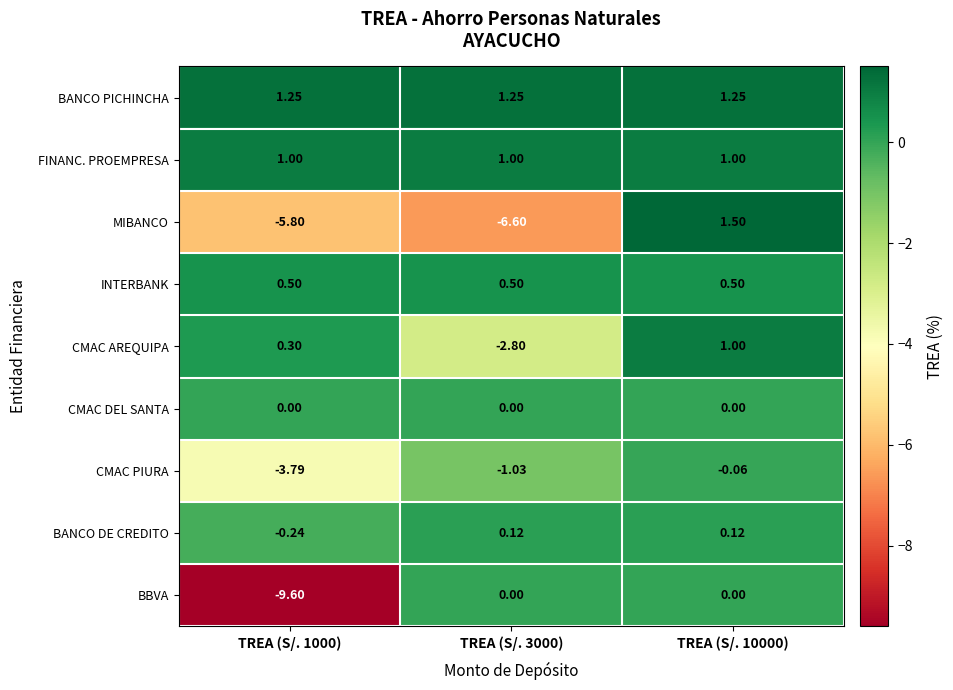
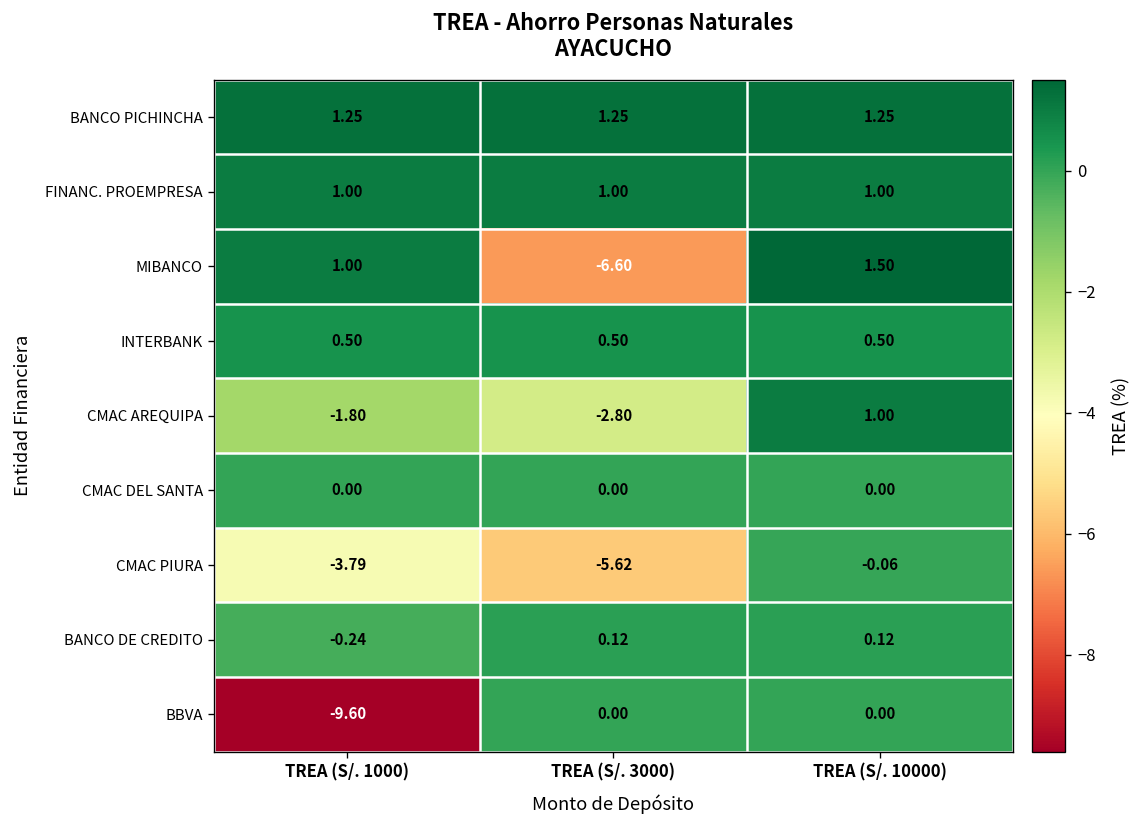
  {
    "BANCO PICHINCHA": {
      "TREA (S/. 1000)": 1.25,
      "TREA (S/. 3000)": 1.25,
      "TREA (S/. 10000)": 1.25
    },
    "FINANC. PROEMPRESA": {
      "TREA (S/. 1000)": 1.00,
      "TREA (S/. 3000)": 1.00,
      "TREA (S/. 10000)": 1.00
    },
    "MIBANCO": {
-     "TREA (S/. 1000)": -5.80,
+     "TREA (S/. 1000)": 1.00,
      "TREA (S/. 3000)": -6.60,
      "TREA (S/. 10000)": 1.50
    },
    "INTERBANK": {
      "TREA (S/. 1000)": 0.50,
      "TREA (S/. 3000)": 0.50,
      "TREA (S/. 10000)": 0.50
    },
    "CMAC AREQUIPA": {
-     "TREA (S/. 1000)": 0.30,
+     "TREA (S/. 1000)": -1.80,
      "TREA (S/. 3000)": -2.80,
      "TREA (S/. 10000)": 1.00
    },
    "CMAC DEL SANTA": {
      "TREA (S/. 1000)": 0.00,
      "TREA (S/. 3000)": 0.00,
      "TREA (S/. 10000)": 0.00
    },
    "CMAC PIURA": {
      "TREA (S/. 1000)": -3.79,
-     "TREA (S/. 3000)": -1.03,
+     "TREA (S/. 3000)": -5.62,
      "TREA (S/. 10000)": -0.06
    },
    "BANCO DE CREDITO": {
      "TREA (S/. 1000)": -0.24,
      "TREA (S/. 3000)": 0.12,
      "TREA (S/. 10000)": 0.12
    },
    "BBVA": {
      "TREA (S/. 1000)": -9.60,
      "TREA (S/. 3000)": 0.00,
      "TREA (S/. 10000)": 0.00
    }
  }
